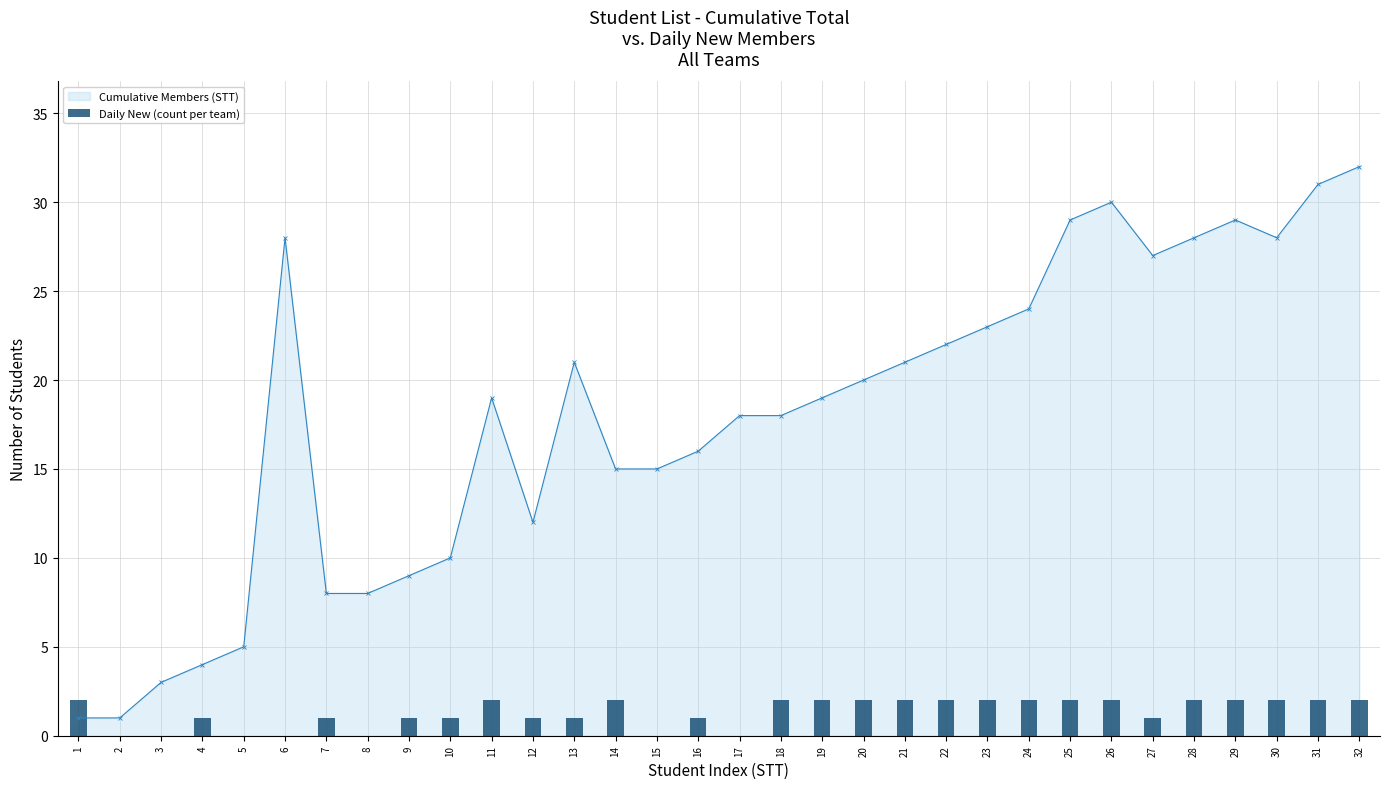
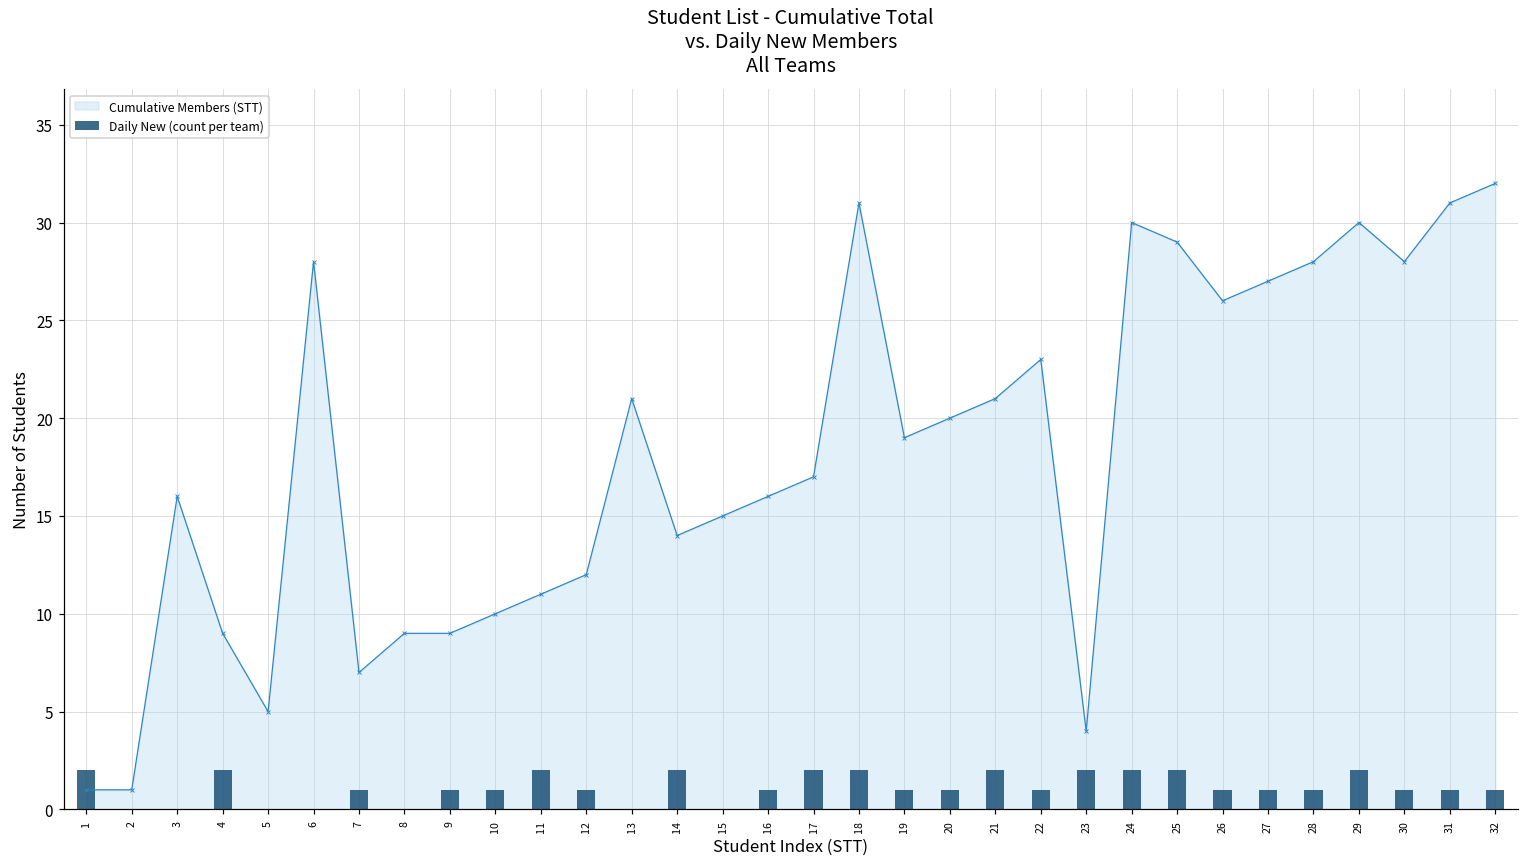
  {
    "Cumulative Members (STT)": {
      "1": 1,
      "2": 1,
-     "3": 3,
-     "4": 4,
+     "3": 16,
+     "4": 9,
      "5": 5,
      "6": 28,
-     "7": 8,
-     "8": 8,
+     "7": 7,
+     "8": 9,
      "9": 9,
      "10": 10,
-     "11": 19,
+     "11": 11,
      "12": 12,
      "13": 21,
-     "14": 15,
+     "14": 14,
      "15": 15,
      "16": 16,
-     "17": 18,
-     "18": 18,
+     "17": 17,
+     "18": 31,
      "19": 19,
      "20": 20,
      "21": 21,
-     "22": 22,
-     "23": 23,
-     "24": 24,
+     "22": 23,
+     "23": 4,
+     "24": 30,
      "25": 29,
-     "26": 30,
+     "26": 26,
      "27": 27,
      "28": 28,
-     "29": 29,
+     "29": 30,
      "30": 28,
      "31": 31,
      "32": 32
    },
    "Daily New (count per team)": {
      "1": 2,
      "2": 0,
      "3": 0,
-     "4": 1,
+     "4": 2,
      "5": 0,
      "6": 0,
      "7": 1,
      "8": 0,
      "9": 1,
      "10": 1,
      "11": 2,
      "12": 1,
-     "13": 1,
+     "13": 0,
      "14": 2,
      "15": 0,
      "16": 1,
-     "17": 0,
+     "17": 2,
      "18": 2,
-     "19": 2,
-     "20": 2,
+     "19": 1,
+     "20": 1,
      "21": 2,
-     "22": 2,
+     "22": 1,
      "23": 2,
      "24": 2,
      "25": 2,
-     "26": 2,
+     "26": 1,
      "27": 1,
-     "28": 2,
+     "28": 1,
      "29": 2,
-     "30": 2,
-     "31": 2,
-     "32": 2
+     "30": 1,
+     "31": 1,
+     "32": 1
    }
  }
